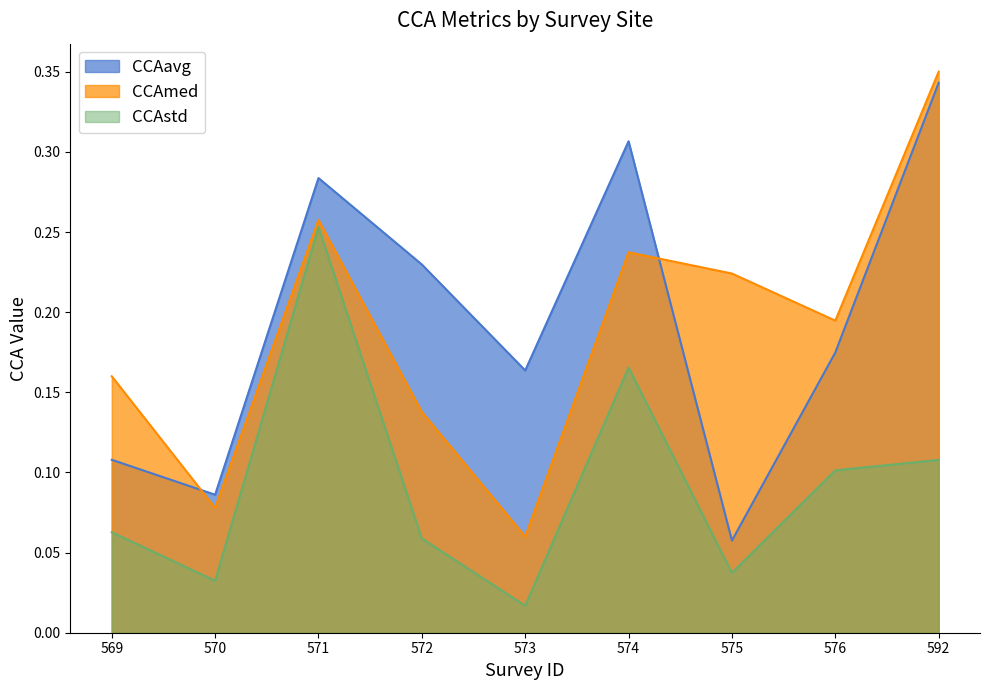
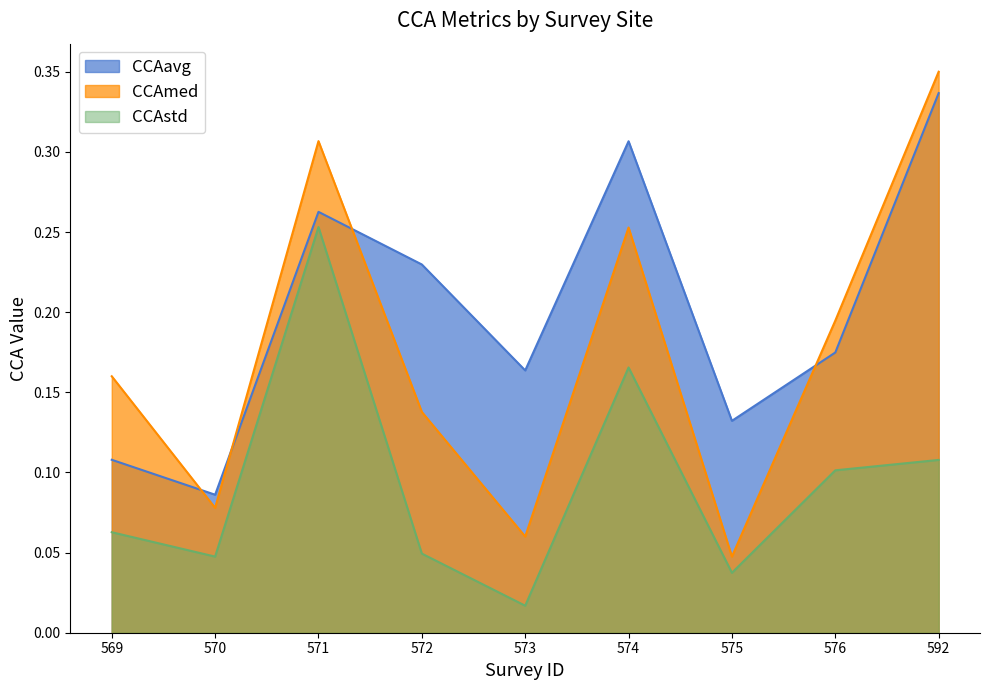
  {
    "CCAavg": {
      "569": 0.108,
      "570": 0.086,
-     "571": 0.284,
+     "571": 0.263,
      "572": 0.230,
      "573": 0.164,
      "574": 0.307,
-     "575": 0.058,
+     "575": 0.132,
      "576": 0.175,
-     "592": 0.343
+     "592": 0.337
    },
    "CCAmed": {
      "569": 0.160,
      "570": 0.078,
-     "571": 0.258,
+     "571": 0.307,
      "572": 0.138,
      "573": 0.060,
-     "574": 0.237,
-     "575": 0.224,
+     "574": 0.253,
+     "575": 0.048,
      "576": 0.195,
      "592": 0.350
    },
    "CCAstd": {
      "569": 0.063,
-     "570": 0.032,
+     "570": 0.047,
      "571": 0.253,
-     "572": 0.059,
+     "572": 0.049,
      "573": 0.017,
      "574": 0.165,
      "575": 0.037,
      "576": 0.101,
      "592": 0.108
    }
  }
